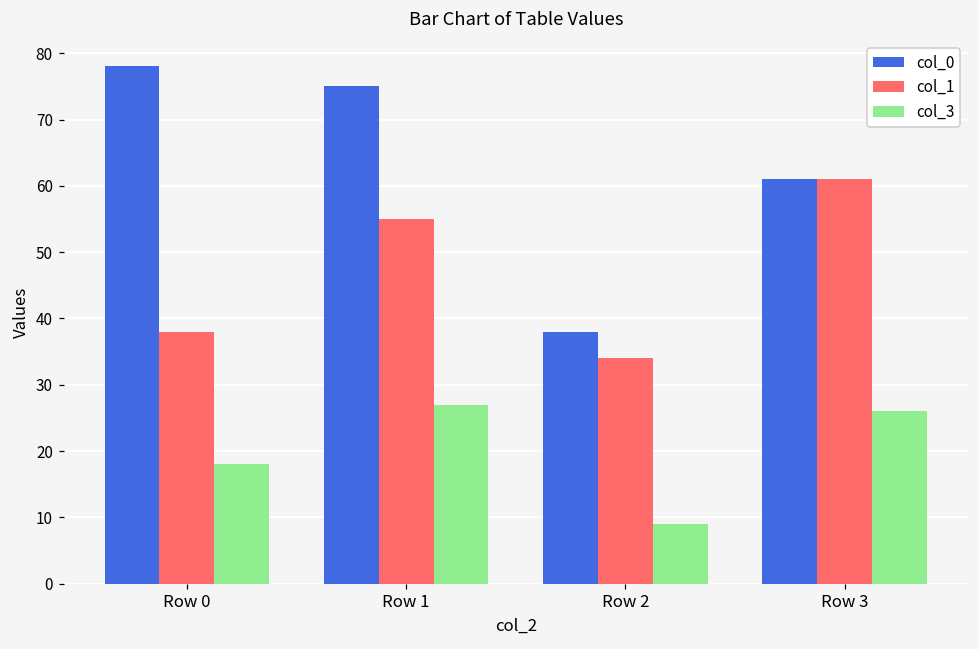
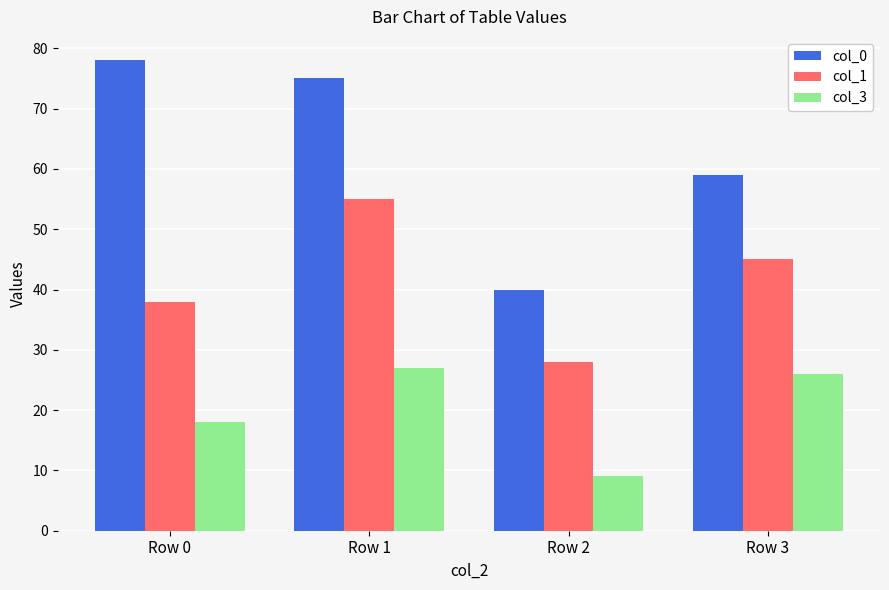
  {
    "col_0": {
      "Row 0": 78,
      "Row 1": 75,
-     "Row 2": 38,
-     "Row 3": 61
+     "Row 2": 40,
+     "Row 3": 59
    },
    "col_1": {
      "Row 0": 38,
      "Row 1": 55,
-     "Row 2": 34,
-     "Row 3": 61
+     "Row 2": 28,
+     "Row 3": 45
    },
    "col_3": {
      "Row 0": 18,
      "Row 1": 27,
      "Row 2": 9,
      "Row 3": 26
    }
  }
